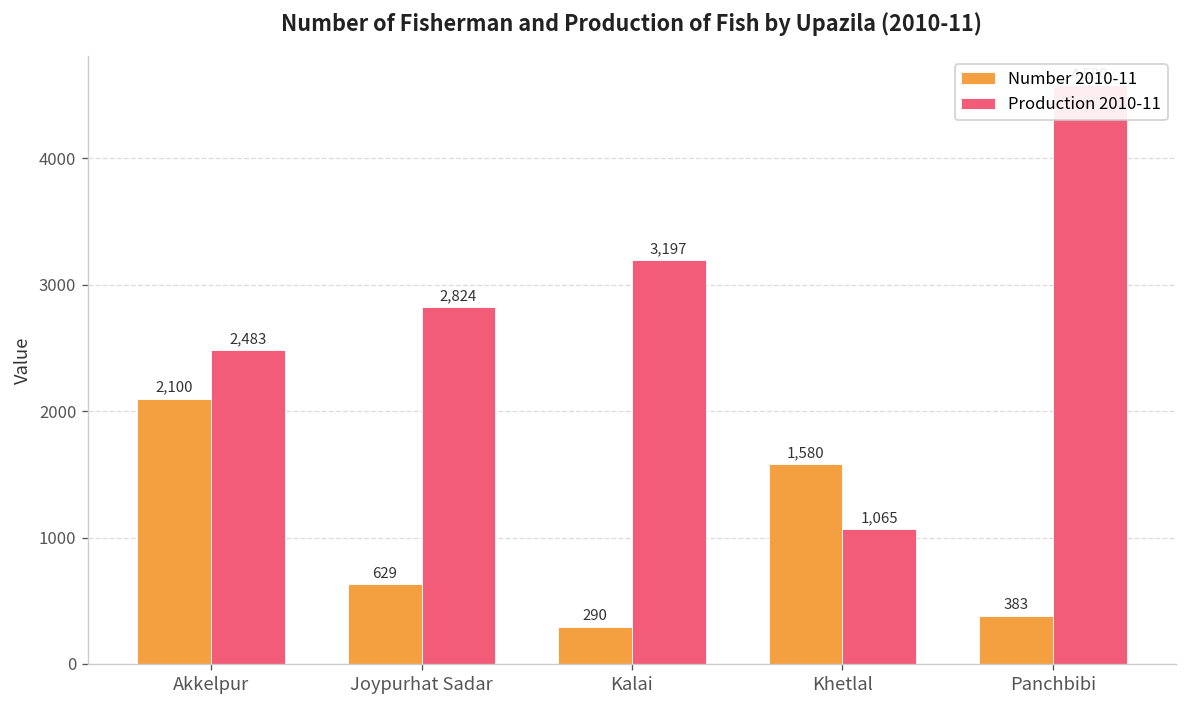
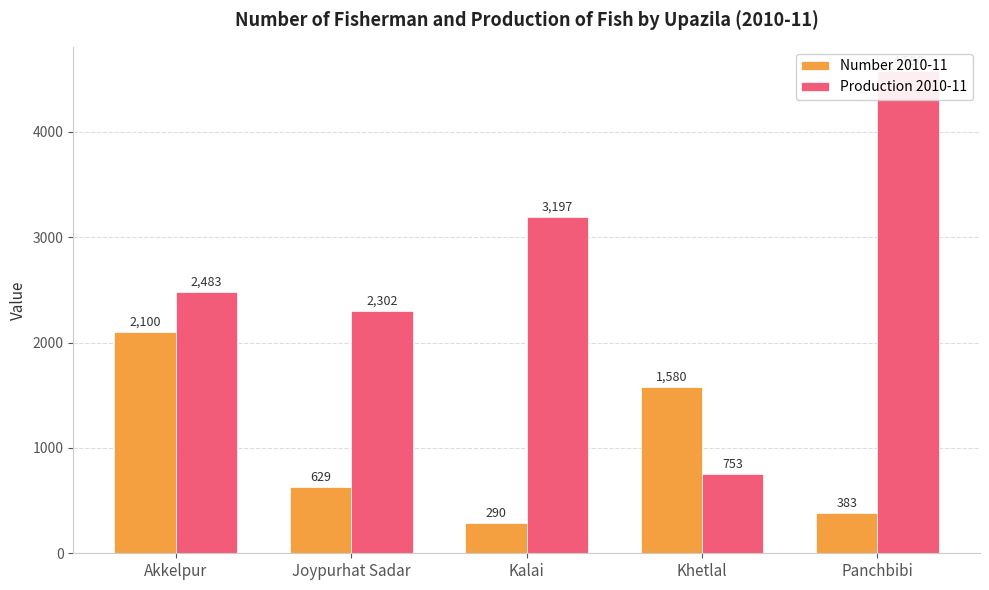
  {
    "Number 2010-11": {
      "Akkelpur": "2,100",
      "Joypurhat Sadar": "629",
      "Kalai": "290",
      "Khetlal": "1,580",
      "Panchbibi": "383"
    },
    "Production 2010-11": {
      "Akkelpur": "2,483",
-     "Joypurhat Sadar": "2,824",
+     "Joypurhat Sadar": "2,302",
      "Kalai": "3,197",
-     "Khetlal": "1,065"
+     "Khetlal": "753"
    }
  }
